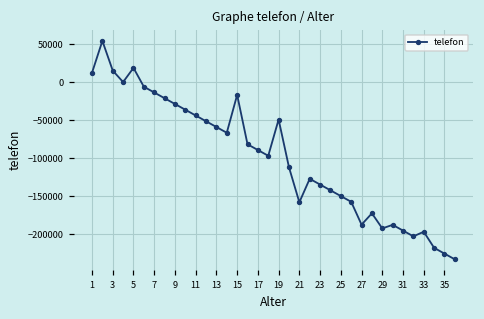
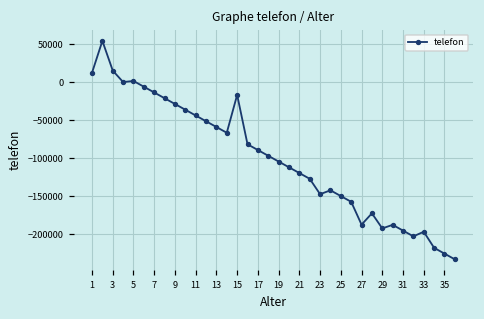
  {
    "1": 10000,
    "3": 20000,
-   "5": 20000,
+   "5": 0,
    "7": -10000,
    "9": -30000,
    "11": -40000,
    "13": -60000,
    "15": -20000,
    "17": -90000,
-   "19": -50000,
-   "21": -160000,
-   "23": -130000,
+   "19": -100000,
+   "21": -120000,
+   "23": -150000,
    "25": -150000,
    "27": -190000,
    "29": -190000,
    "31": -200000,
    "33": -200000,
    "35": -230000
  }
